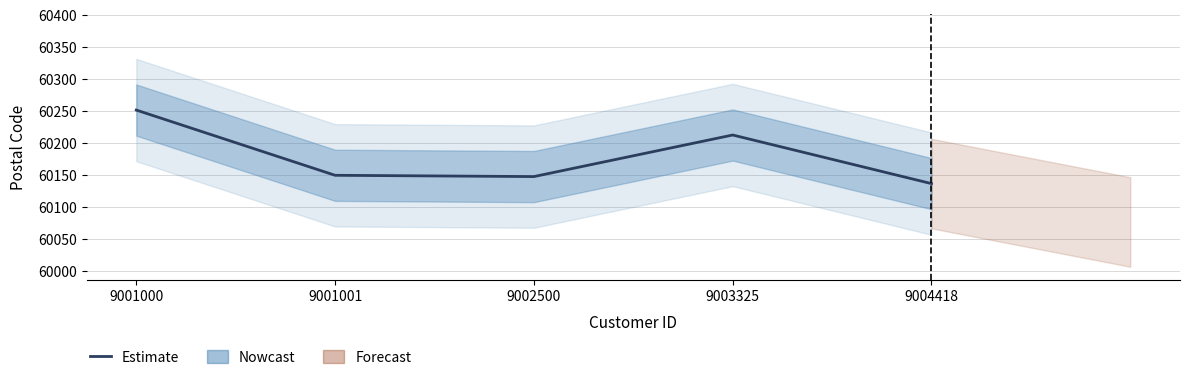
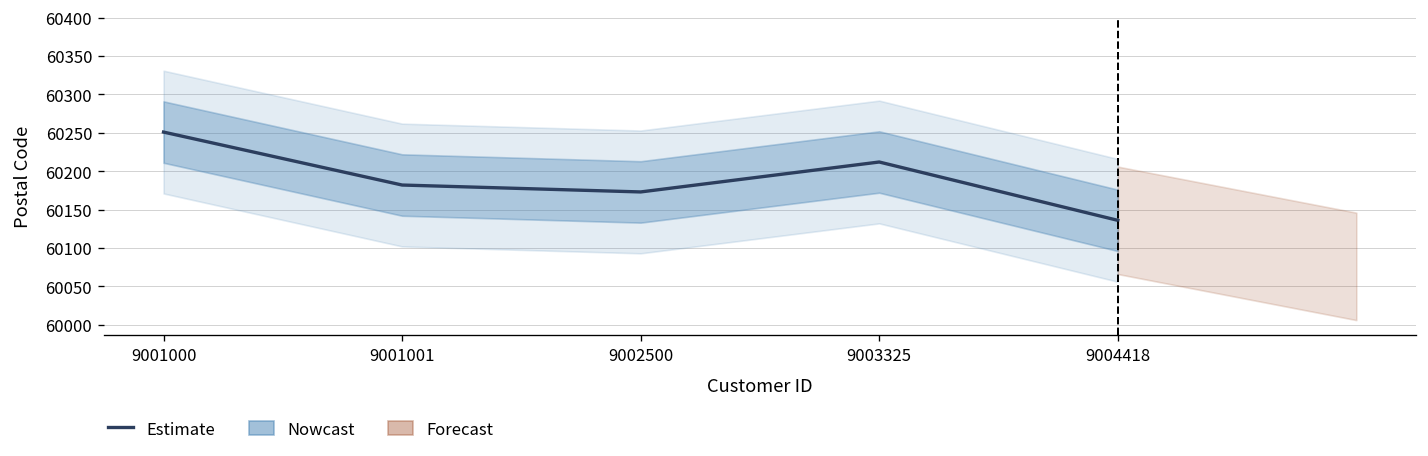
  {
    "Estimate": {
      "9001000": 60250,
-     "9001001": 60150,
-     "9002500": 60150,
+     "9001001": 60180,
+     "9002500": 60170,
      "9003325": 60210,
      "9004418": 60140
    }
  }
